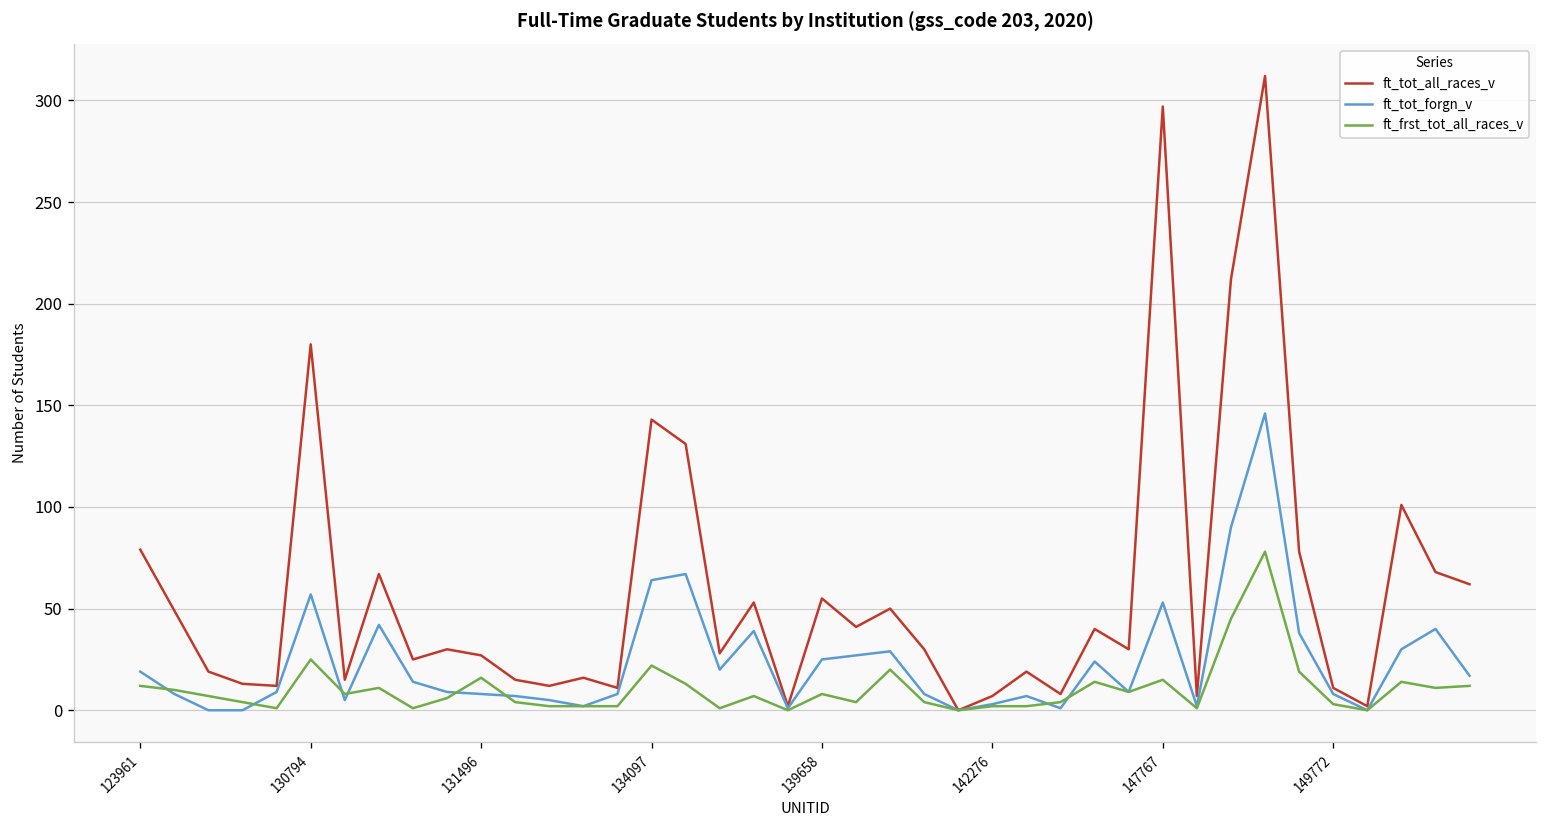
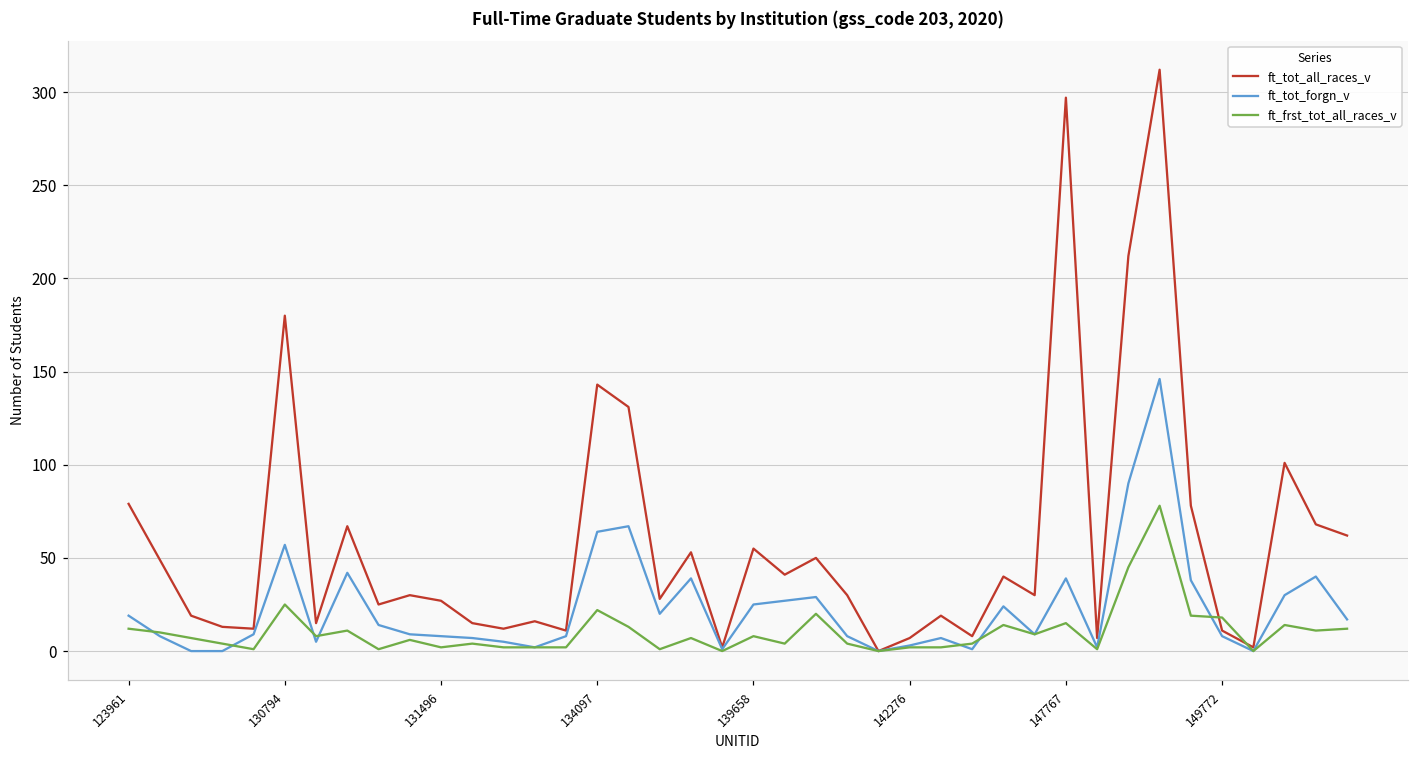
  {
    "ft_tot_all_races_v": {
      "123961": 79,
      "130794": 180,
      "131496": 27,
      "134097": 143,
      "139658": 55,
      "142276": 7,
      "147767": 297,
      "149772": 11
    },
    "ft_tot_forgn_v": {
      "123961": 19,
      "130794": 57,
      "131496": 8,
      "134097": 64,
      "139658": 25,
-     "147767": 53,
+     "147767": 39,
      "149772": 8
    },
    "ft_frst_tot_all_races_v": {
      "123961": 12,
      "130794": 25,
-     "131496": 16,
+     "131496": 2,
      "134097": 22,
      "139658": 8,
      "147767": 15,
-     "149772": 3
+     "149772": 18
    }
  }
